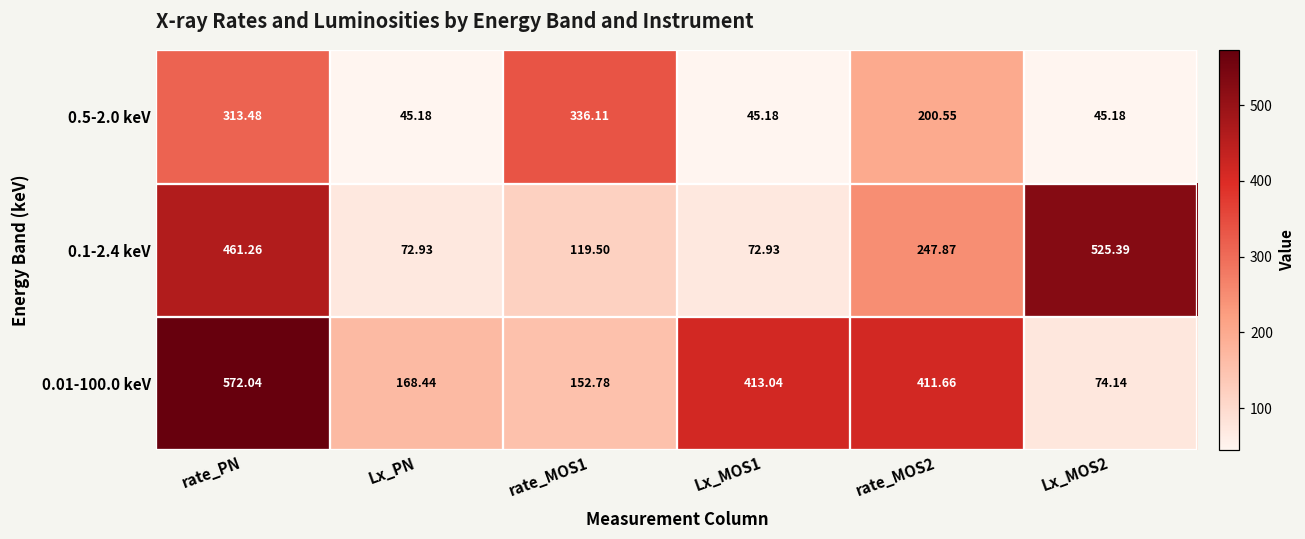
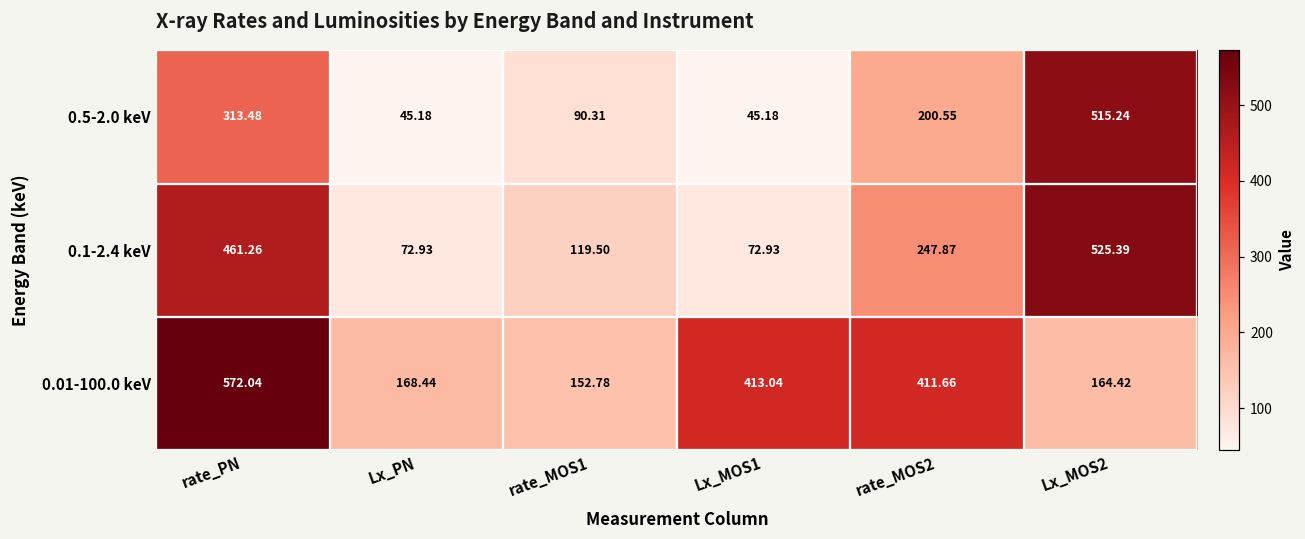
  {
    "0.5-2.0 keV": {
      "rate_PN": 313.48,
      "Lx_PN": 45.18,
-     "rate_MOS1": 336.11,
+     "rate_MOS1": 90.31,
      "Lx_MOS1": 45.18,
      "rate_MOS2": 200.55,
-     "Lx_MOS2": 45.18
+     "Lx_MOS2": 515.24
    },
    "0.1-2.4 keV": {
      "rate_PN": 461.26,
      "Lx_PN": 72.93,
      "rate_MOS1": 119.50,
      "Lx_MOS1": 72.93,
      "rate_MOS2": 247.87,
      "Lx_MOS2": 525.39
    },
    "0.01-100.0 keV": {
      "rate_PN": 572.04,
      "Lx_PN": 168.44,
      "rate_MOS1": 152.78,
      "Lx_MOS1": 413.04,
      "rate_MOS2": 411.66,
-     "Lx_MOS2": 74.14
+     "Lx_MOS2": 164.42
    }
  }
